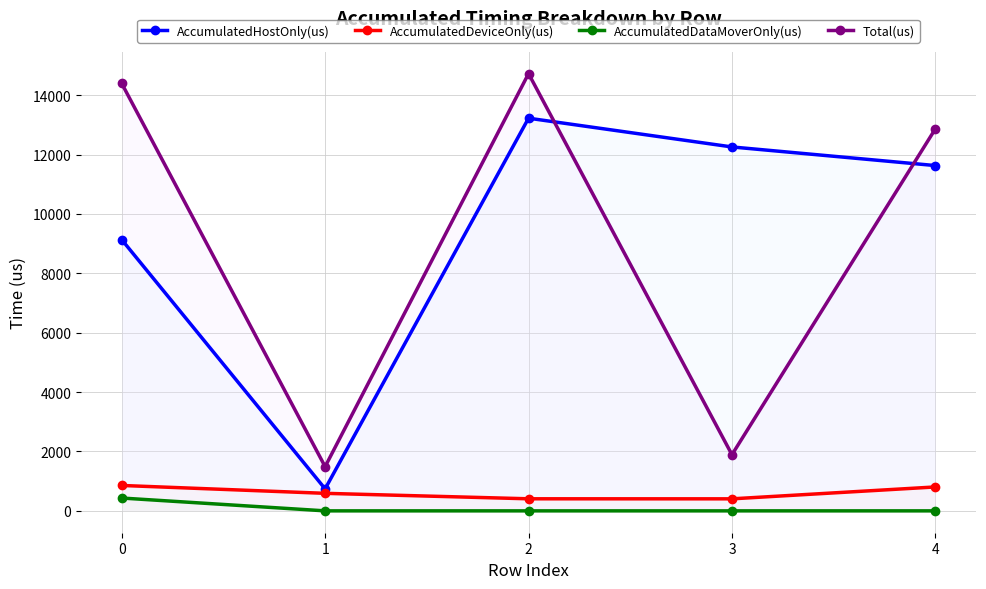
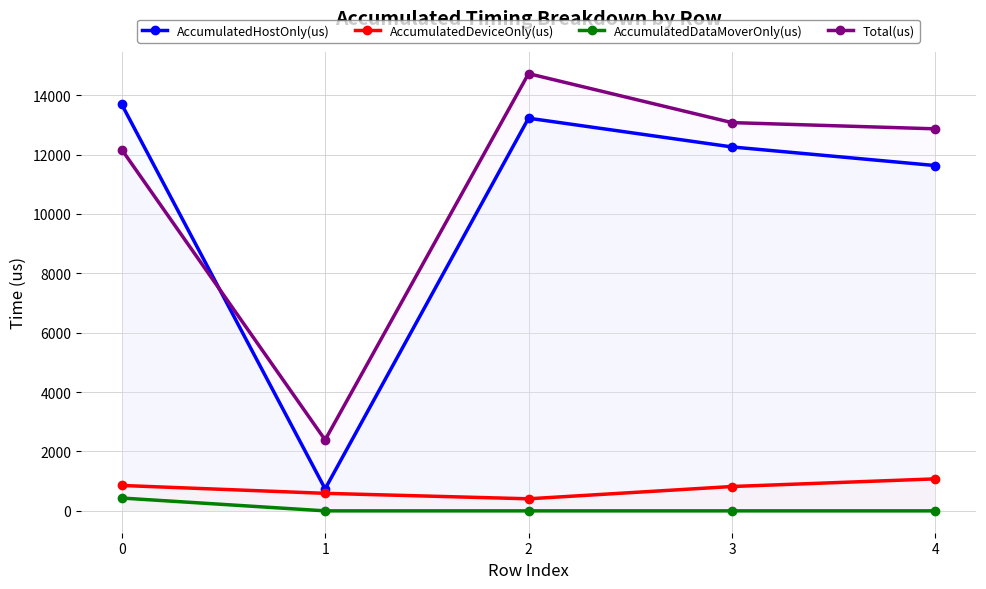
  {
    "AccumulatedHostOnly(us)": {
-     "0": 9100,
+     "0": 13700,
      "1": 700,
      "2": 13200,
      "3": 12300,
      "4": 11600
    },
    "AccumulatedDeviceOnly(us)": {
      "0": 900,
      "1": 600,
      "2": 400,
-     "3": 400,
-     "4": 800
+     "3": 800,
+     "4": 1100
    },
    "AccumulatedDataMoverOnly(us)": {
      "0": 400,
      "1": 0,
      "2": 0,
      "3": 0,
      "4": 0
    },
    "Total(us)": {
-     "0": 14400,
-     "1": 1500,
+     "0": 12200,
+     "1": 2400,
      "2": 14700,
-     "3": 1900,
+     "3": 13100,
      "4": 12900
    }
  }
